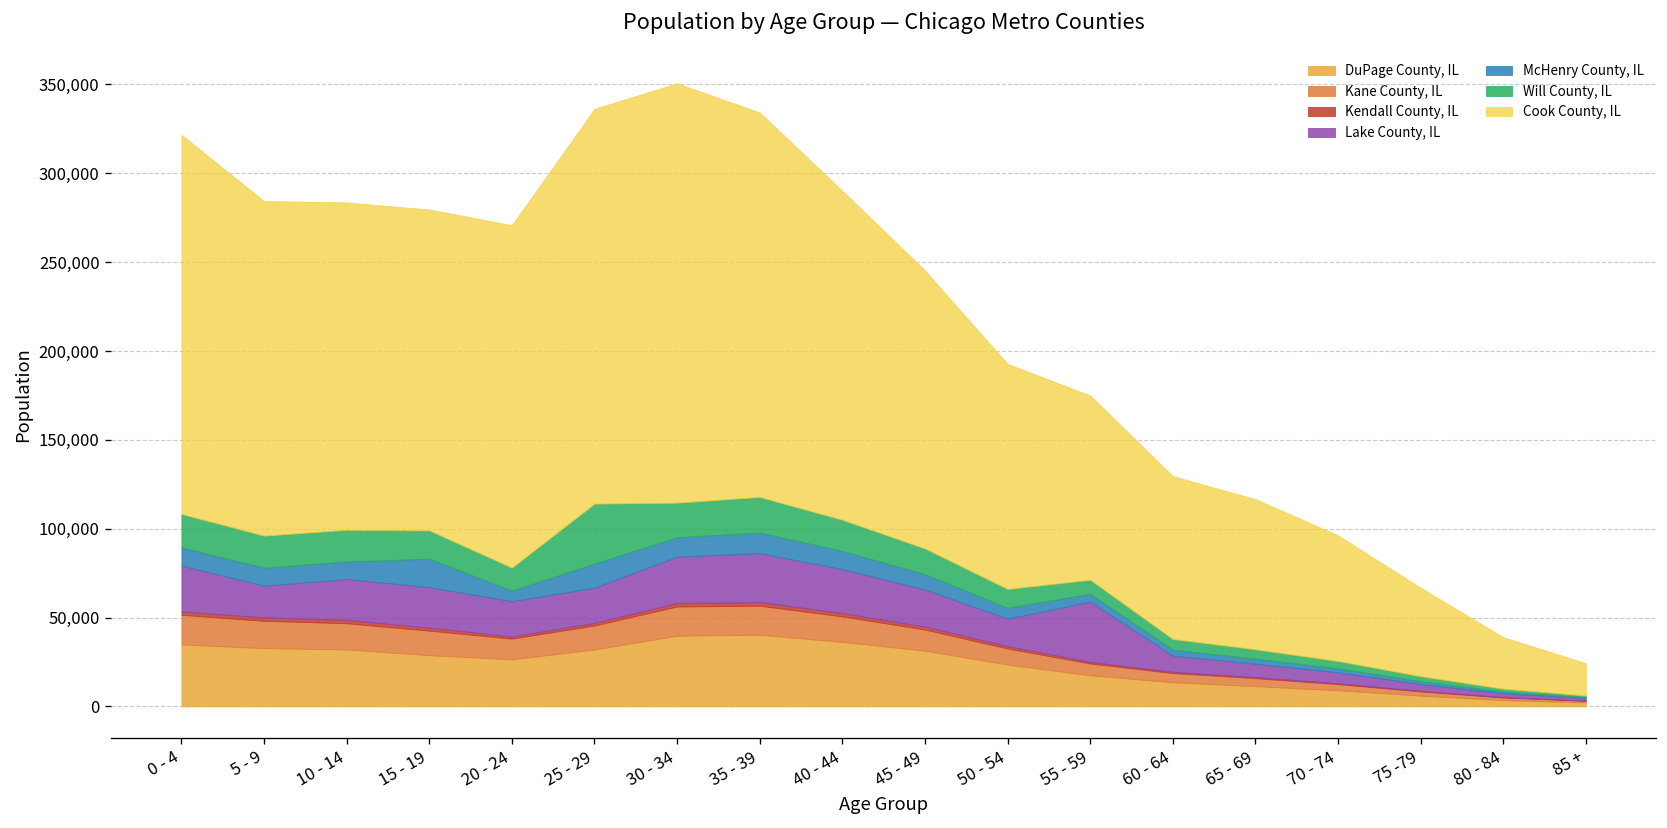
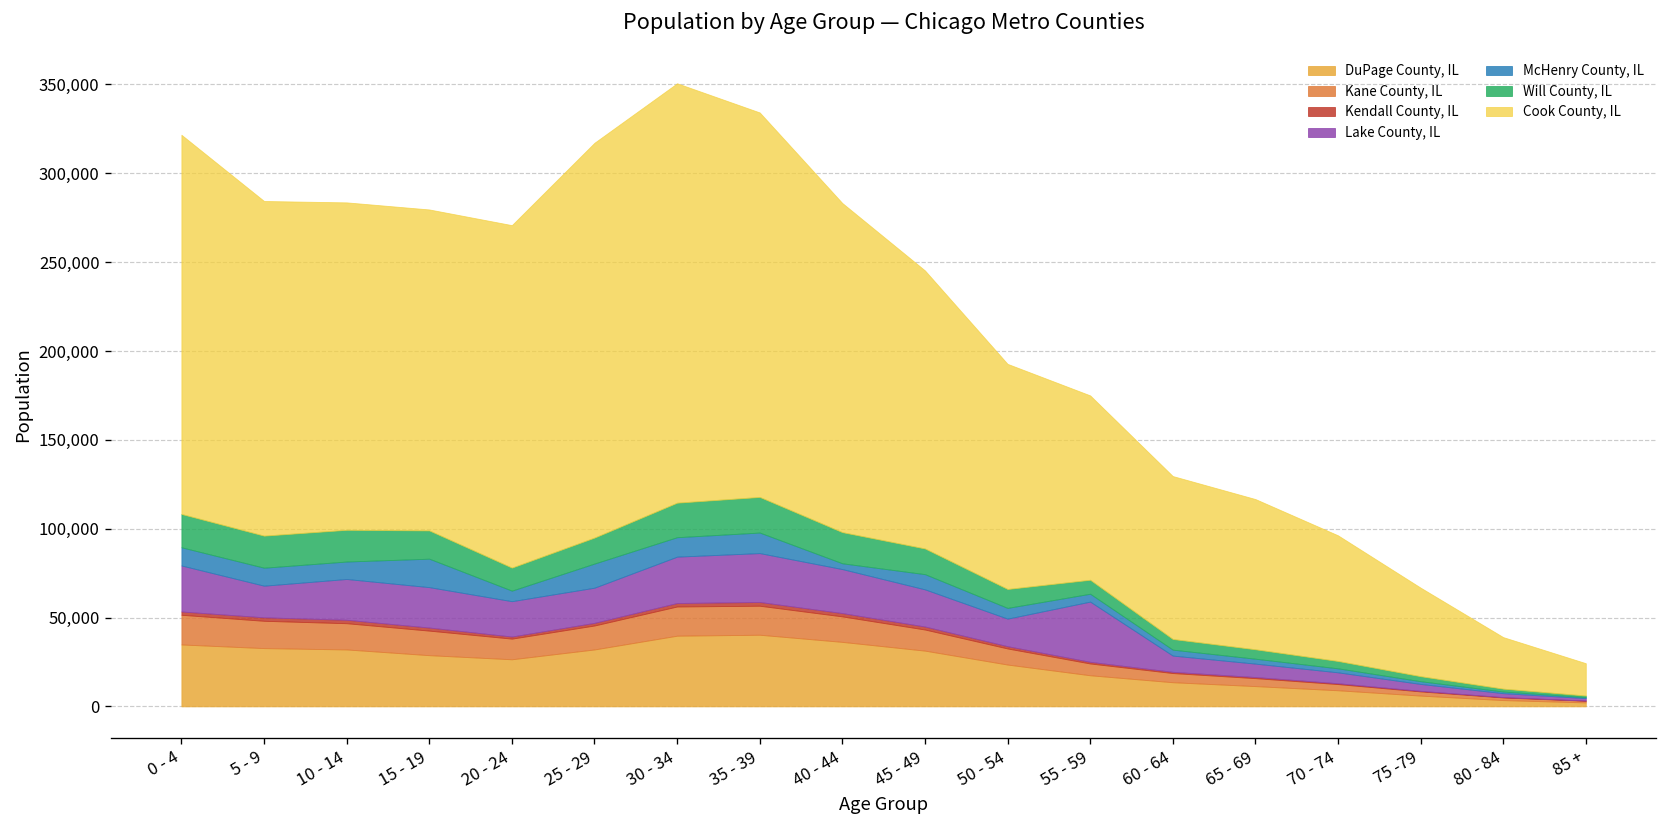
  {
    "Kendall County, IL": {
      "0 - 4": "2,000",
      "5 - 9": "2,000",
      "10 - 14": "2,000",
      "30 - 34": "2,000",
      "35 - 39": "2,000",
      "40 - 44": "2,000"
    },
    "Lake County, IL": {
      "0 - 4": "26,000",
      "5 - 9": "18,000",
      "10 - 14": "23,000",
      "15 - 19": "23,000",
      "20 - 24": "20,000",
      "25 - 29": "20,000",
      "30 - 34": "26,000",
      "35 - 39": "28,000",
      "40 - 44": "25,000",
      "45 - 49": "21,000",
      "50 - 54": "16,000",
      "55 - 59": "34,000",
      "60 - 64": "9,000",
      "65 - 69": "8,000",
      "70 - 74": "6,000"
    },
    "McHenry County, IL": {
      "0 - 4": "10,000",
      "5 - 9": "10,000",
      "10 - 14": "10,000",
      "15 - 19": "16,000",
      "20 - 24": "6,000",
      "25 - 29": "14,000",
      "30 - 34": "11,000",
      "35 - 39": "12,000",
-     "40 - 44": "10,000",
+     "40 - 44": "3,000",
      "45 - 49": "9,000",
      "50 - 54": "6,000",
      "55 - 59": "4,000",
      "60 - 64": "3,000",
      "65 - 69": "3,000",
      "70 - 74": "2,000"
    },
    "Will County, IL": {
      "0 - 4": "19,000",
      "5 - 9": "18,000",
      "10 - 14": "18,000",
      "15 - 19": "16,000",
      "20 - 24": "13,000",
-     "25 - 29": "34,000",
+     "25 - 29": "15,000",
      "30 - 34": "19,000",
      "35 - 39": "20,000",
      "40 - 44": "18,000",
      "45 - 49": "14,000",
      "50 - 54": "11,000",
      "55 - 59": "8,000",
      "60 - 64": "6,000",
      "65 - 69": "5,000",
      "70 - 74": "4,000",
      "75 -79": "3,000"
    }
  }
